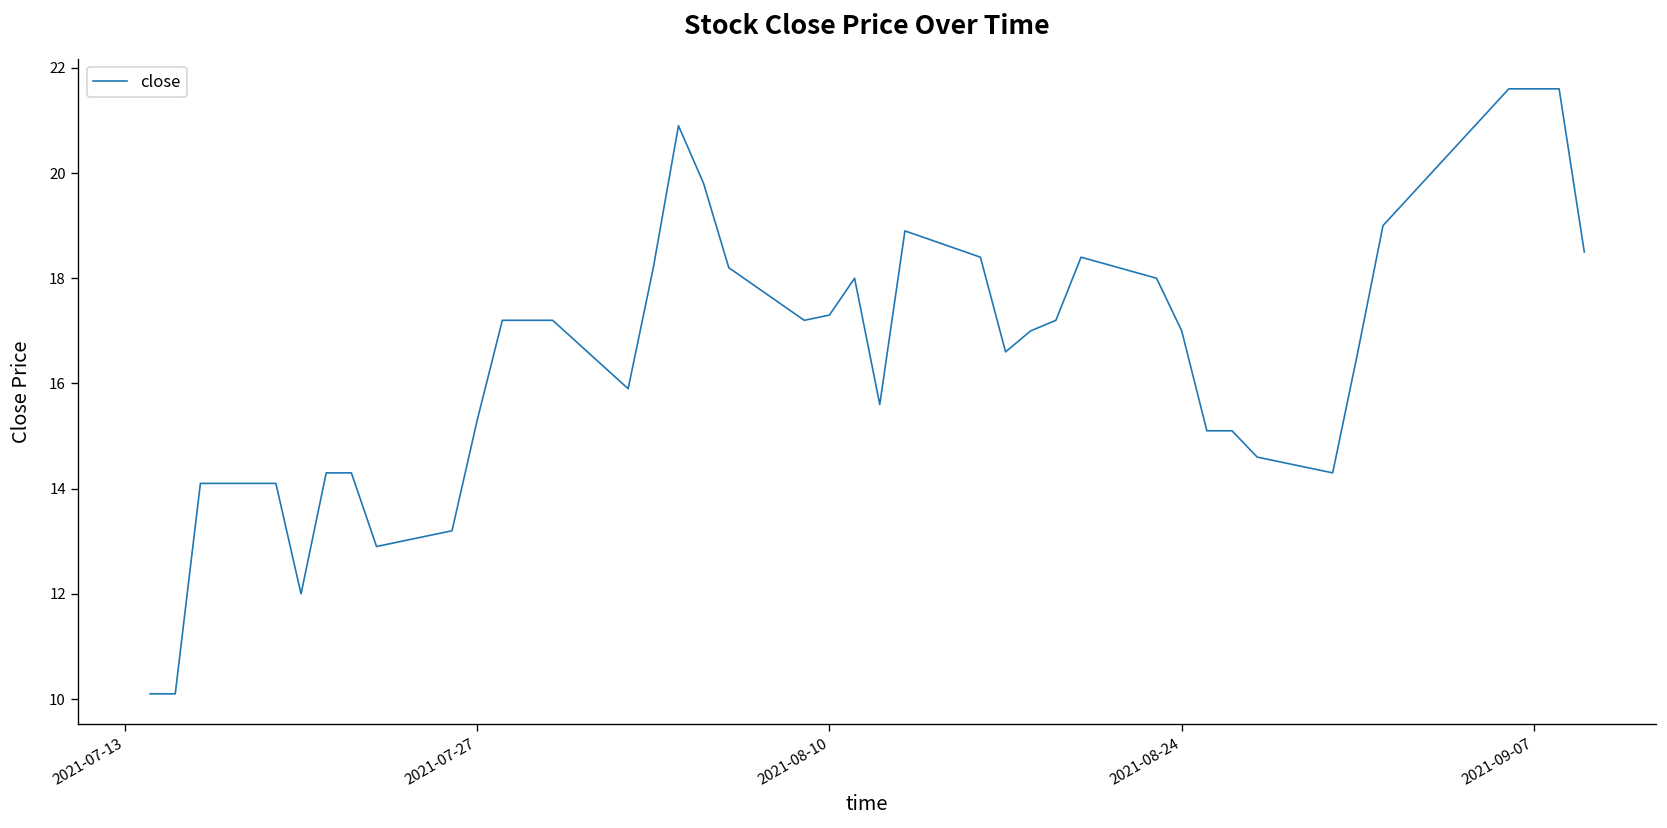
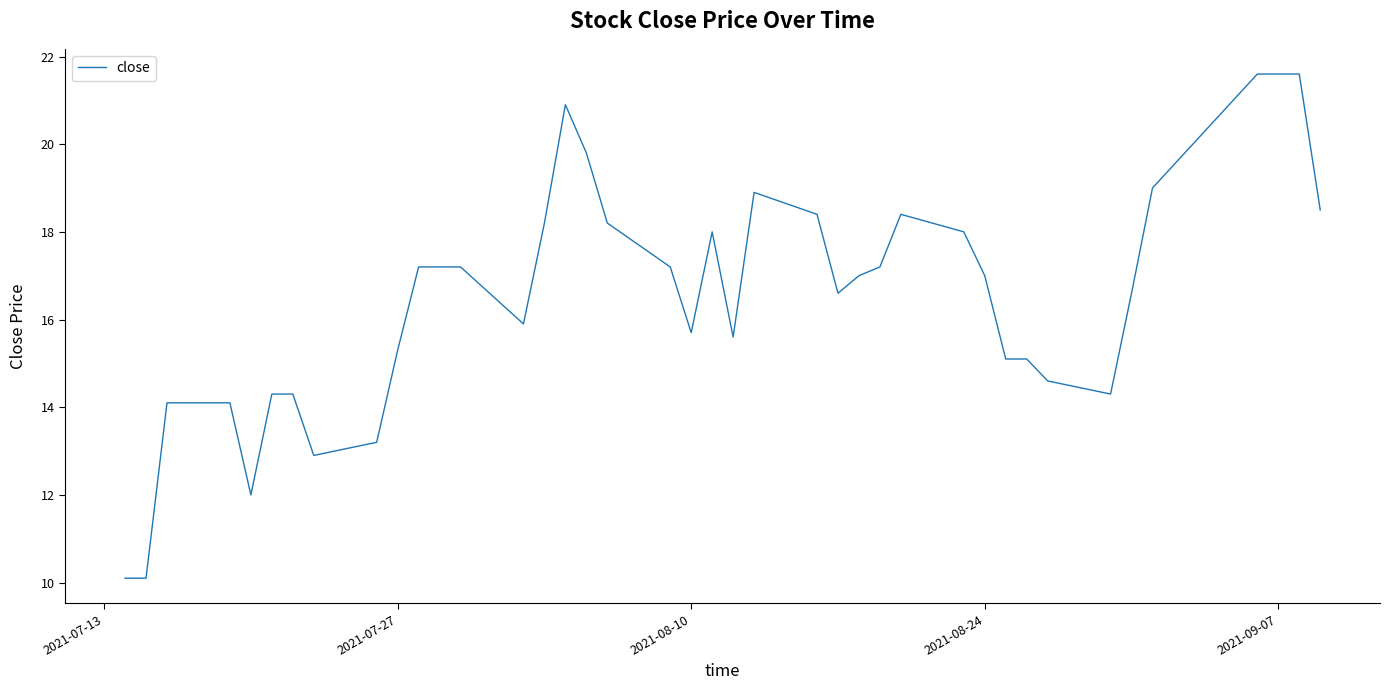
  {
    "2021-07-27": 15.3,
-   "2021-08-10": 17.3,
+   "2021-08-10": 15.7,
    "2021-08-24": 17.0,
    "2021-09-07": 21.6
  }
